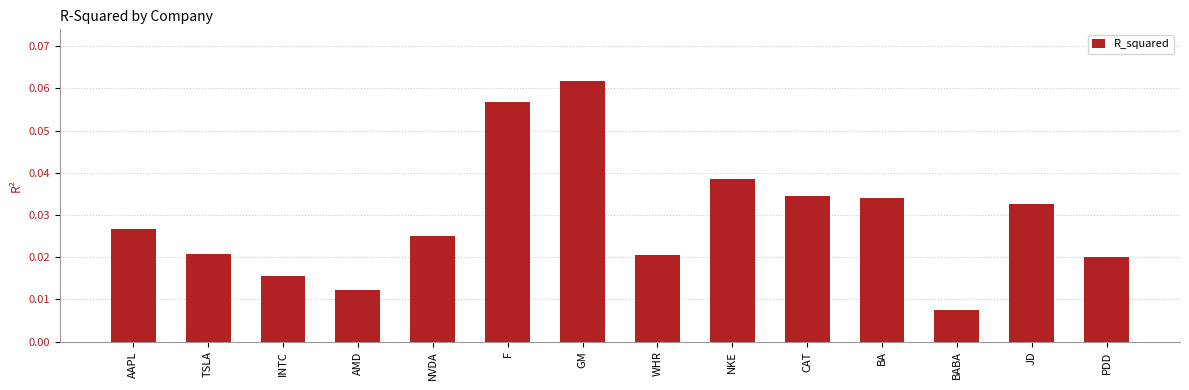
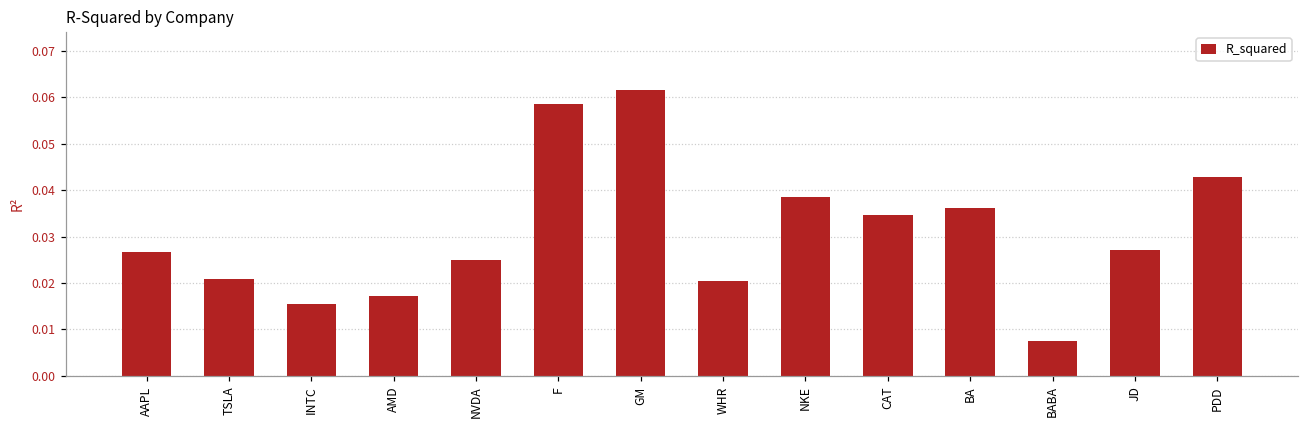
  {
    "AAPL": 0.027,
    "TSLA": 0.021,
    "INTC": 0.016,
-   "AMD": 0.012,
+   "AMD": 0.017,
    "NVDA": 0.025,
-   "F": 0.057,
+   "F": 0.059,
    "GM": 0.062,
    "WHR": 0.021,
    "NKE": 0.039,
    "CAT": 0.035,
-   "BA": 0.034,
+   "BA": 0.036,
    "BABA": 0.007,
-   "JD": 0.033,
-   "PDD": 0.020
+   "JD": 0.027,
+   "PDD": 0.043
  }
